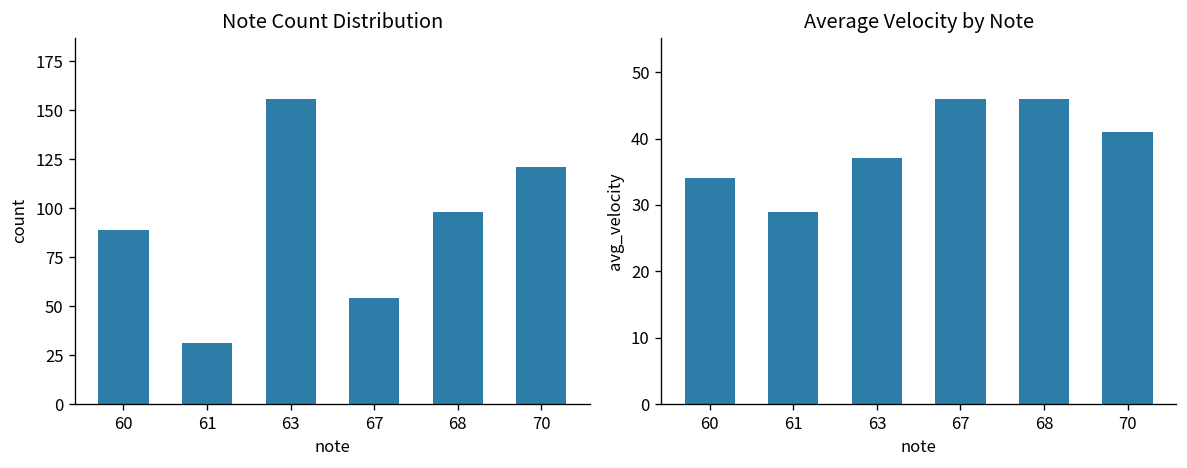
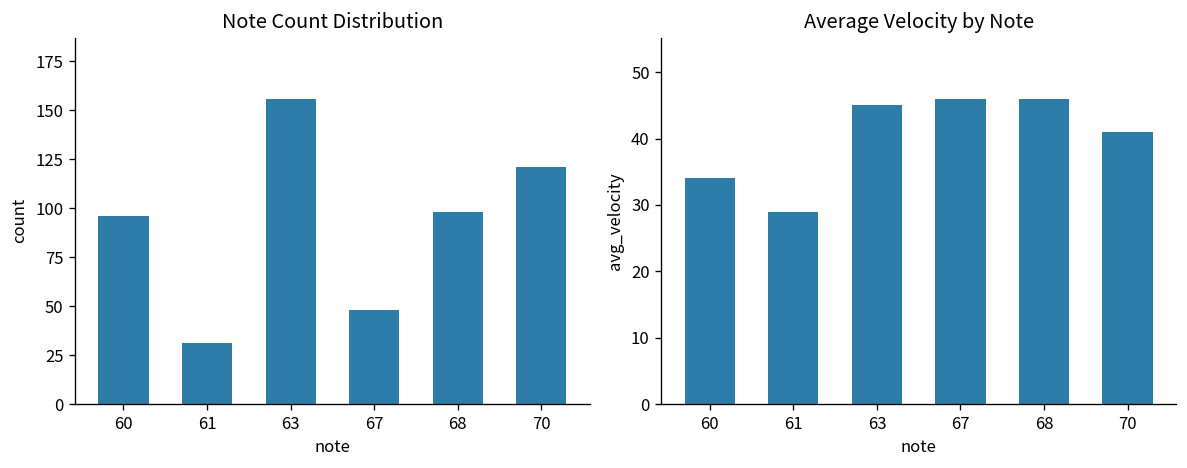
  {
    "Note Count Distribution": {
-     "60": 89,
+     "60": 96,
      "61": 31,
      "63": 156,
-     "67": 54,
+     "67": 48,
      "68": 98,
      "70": 121
    },
    "Average Velocity by Note": {
      "60": 34,
      "61": 29,
-     "63": 37,
+     "63": 45,
      "67": 46,
      "68": 46,
      "70": 41
    }
  }
